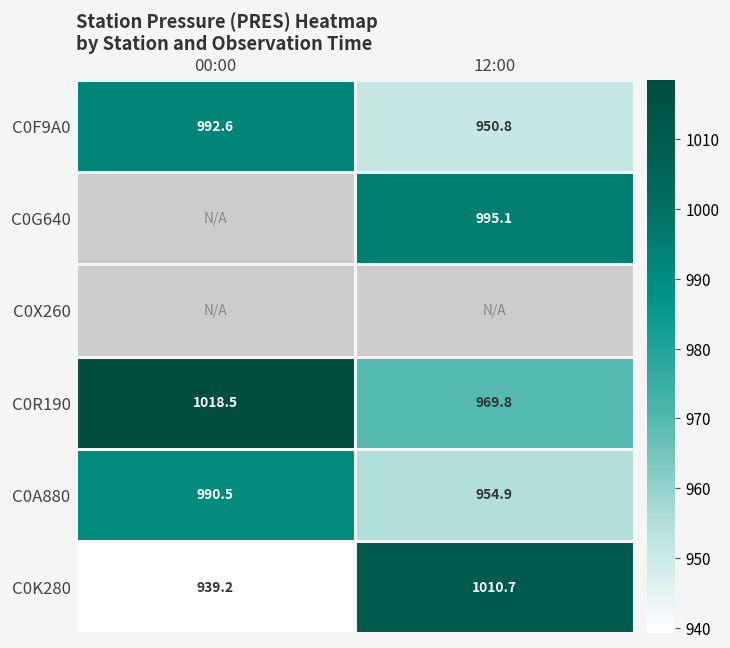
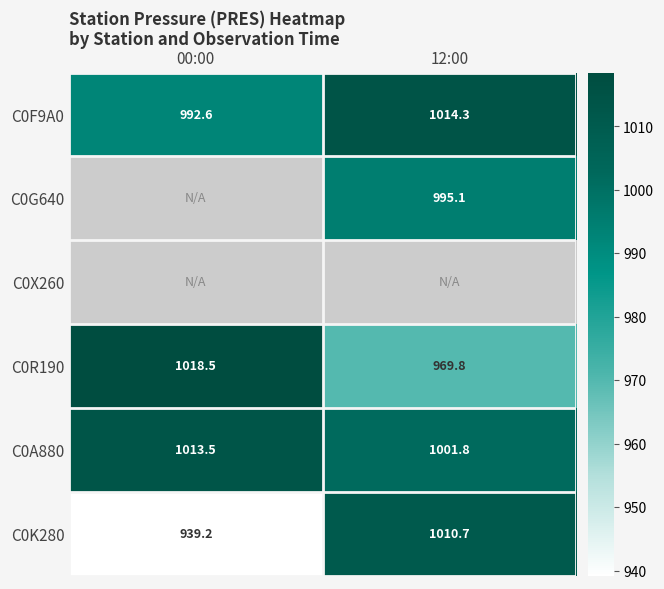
  {
    "C0F9A0": {
      "00:00": 992.6,
-     "12:00": 950.8
+     "12:00": 1014.3
    },
    "C0G640": {
      "12:00": 995.1
    },
    "C0R190": {
      "00:00": 1018.5,
      "12:00": 969.8
    },
    "C0A880": {
-     "00:00": 990.5,
-     "12:00": 954.9
+     "00:00": 1013.5,
+     "12:00": 1001.8
    },
    "C0K280": {
      "00:00": 939.2,
      "12:00": 1010.7
    }
  }
